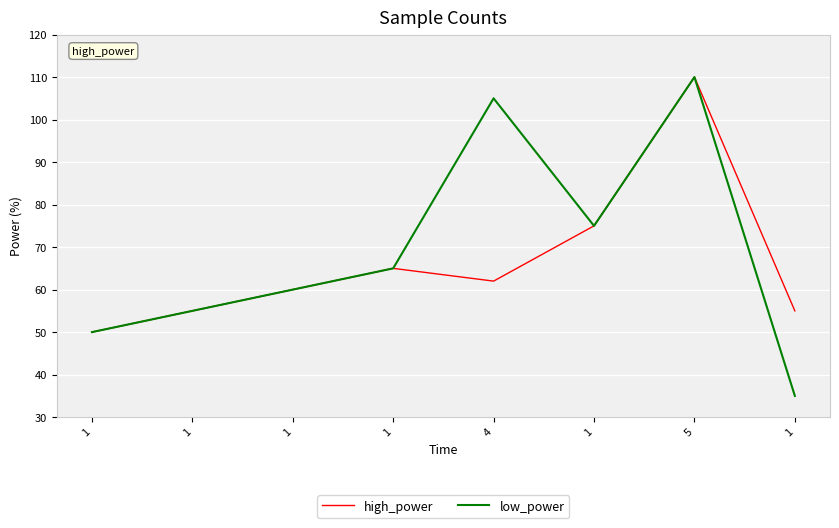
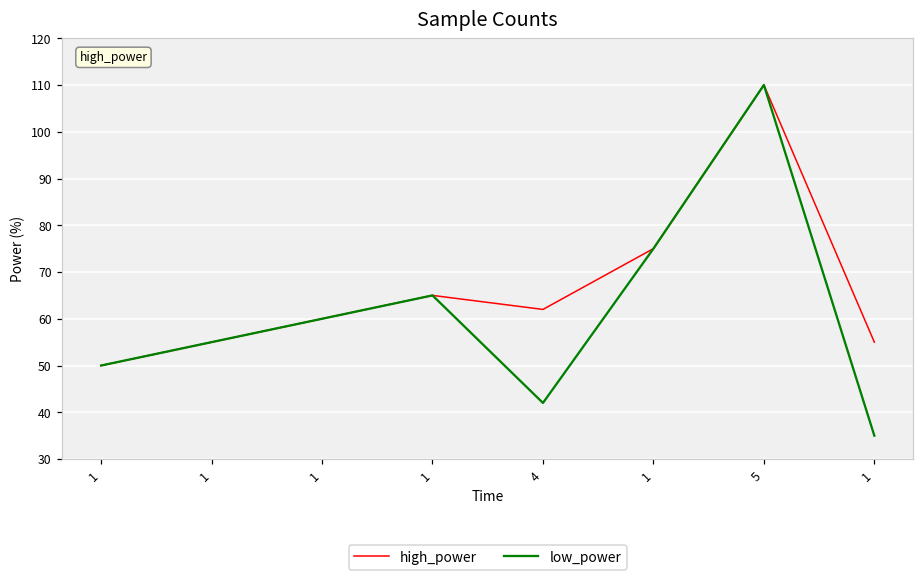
  {
    "high_power": {
      "4": 62
    },
    "low_power": {
-     "4": 105
+     "4": 42
    }
  }
